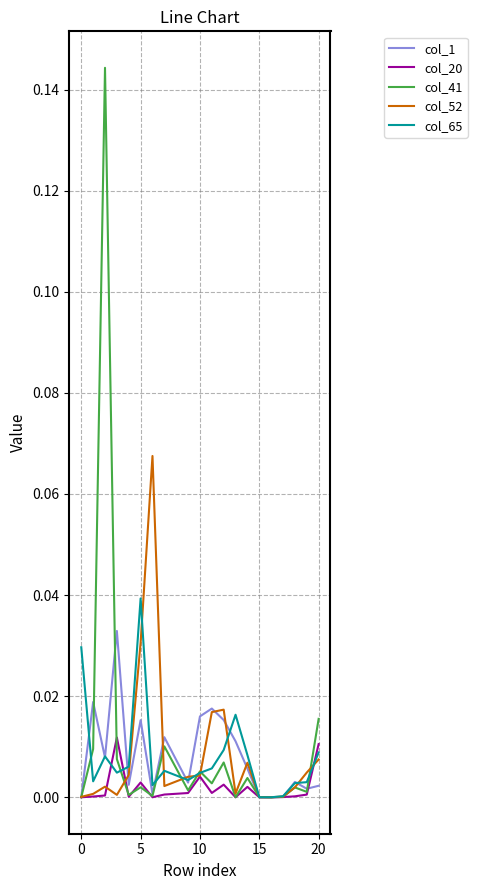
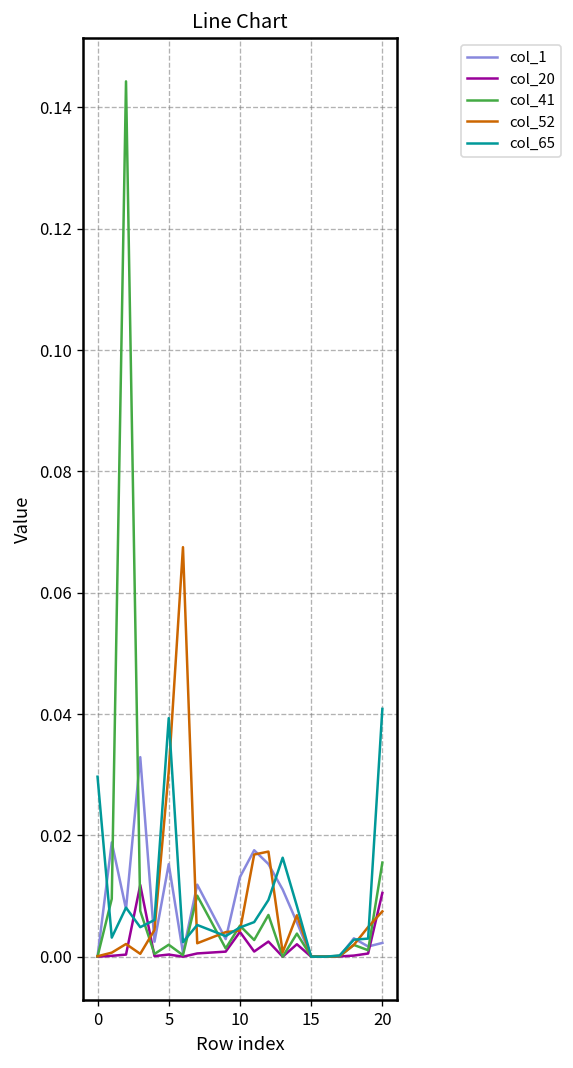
  {
    "col_1": {
      "5": 0.015,
-     "10": 0.016,
+     "10": 0.013,
      "20": 0.002
    },
    "col_20": {
-     "5": 0.003,
+     "5": 0.000,
      "20": 0.011
    },
    "col_41": {
      "5": 0.002,
      "20": 0.016
    },
    "col_52": {
      "5": 0.031,
      "20": 0.007
    },
    "col_65": {
      "0": 0.030,
      "5": 0.039,
-     "20": 0.009
+     "20": 0.041
    }
  }
